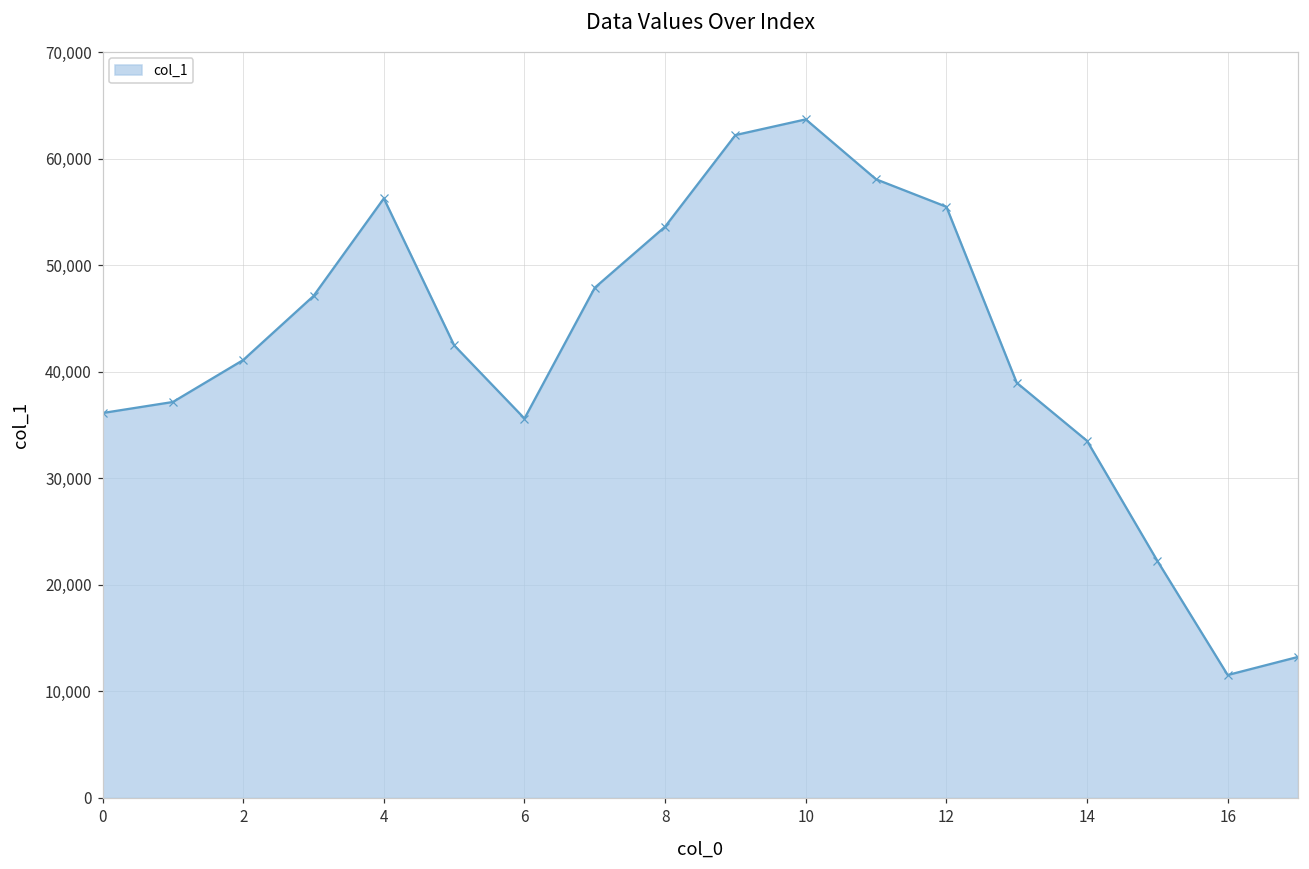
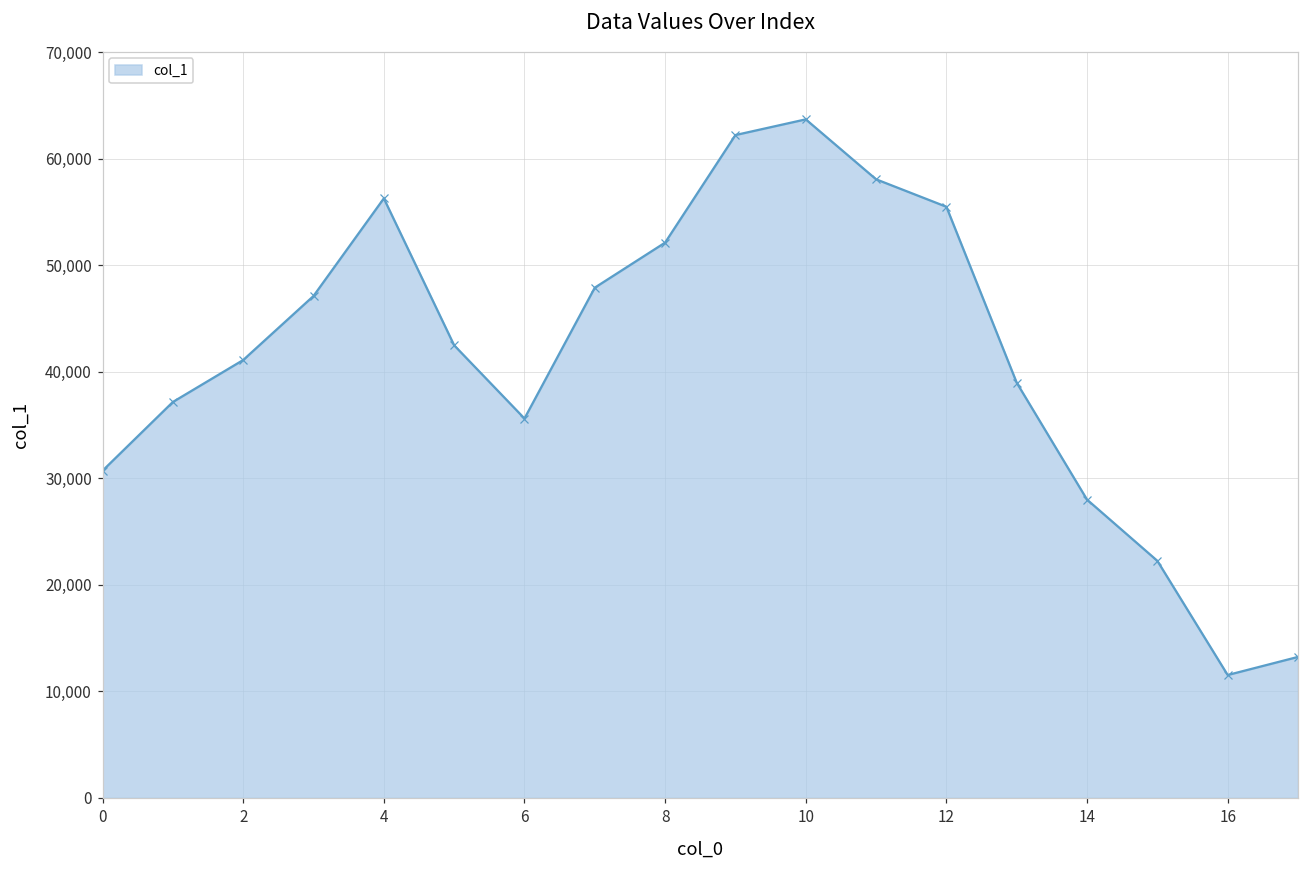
  {
-   "0": "36,000",
+   "0": "31,000",
    "2": "41,000",
    "4": "56,000",
    "6": "36,000",
-   "8": "54,000",
+   "8": "52,000",
    "10": "64,000",
    "12": "56,000",
-   "14": "34,000",
+   "14": "28,000",
    "16": "12,000"
  }
